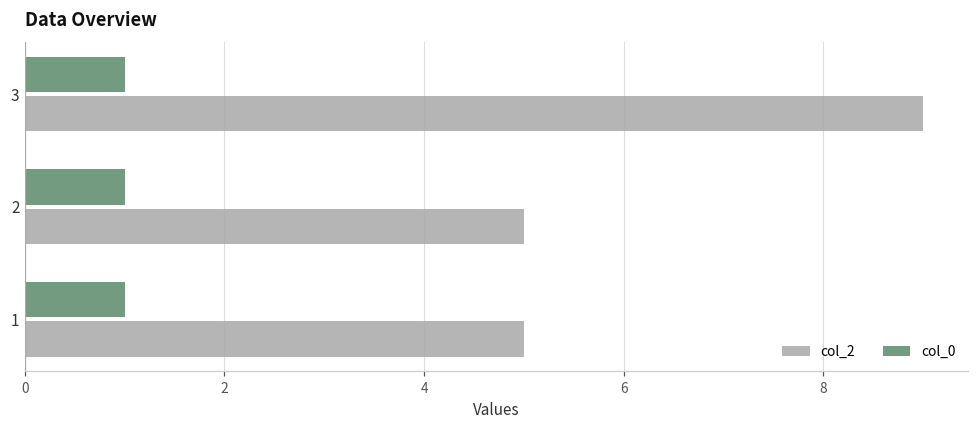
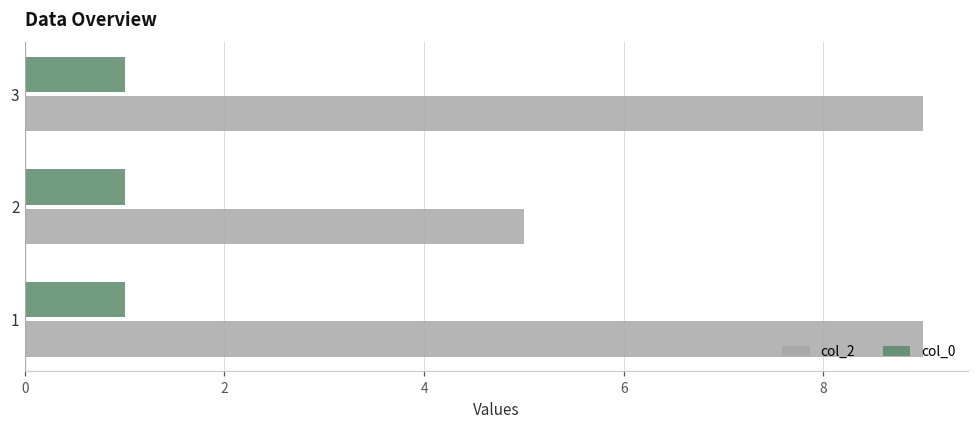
  {
    "col_2": {
      "3": 9,
      "2": 5,
-     "1": 5
+     "1": 9
    },
    "col_0": {
      "3": 1,
      "2": 1,
      "1": 1
    }
  }
